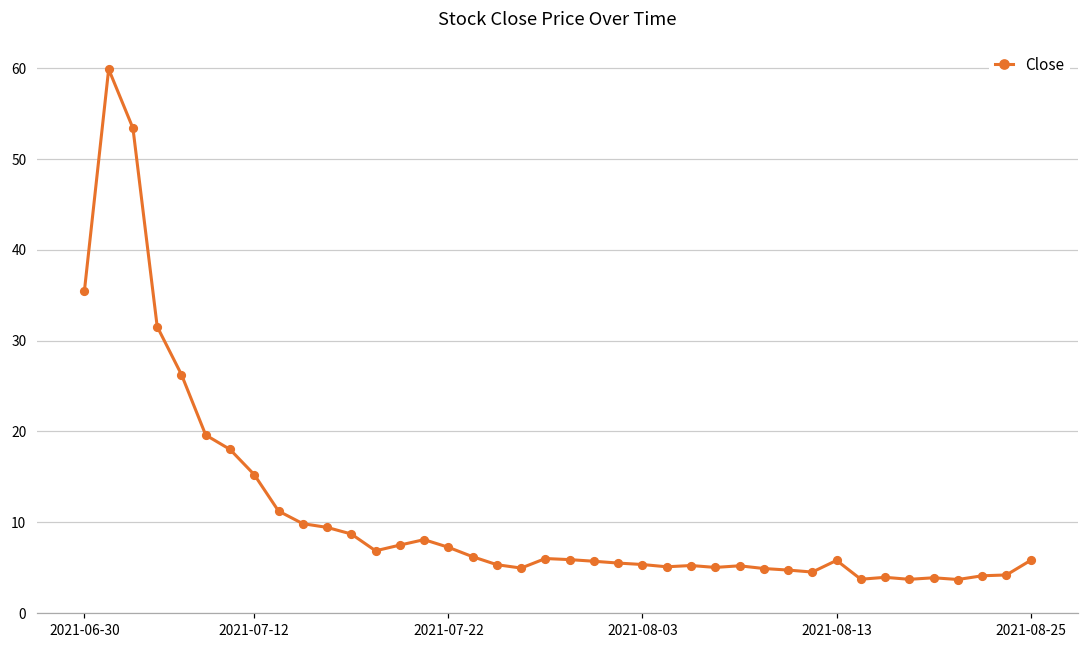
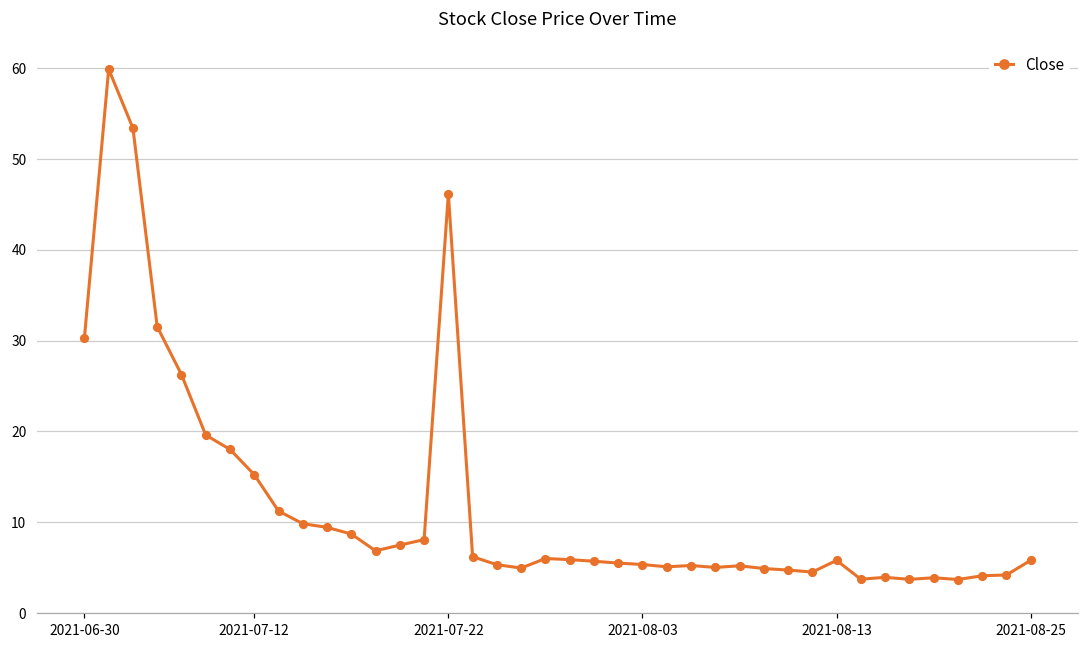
  {
-   "2021-06-30": 35,
+   "2021-06-30": 30,
    "2021-07-12": 15,
-   "2021-07-22": 7,
+   "2021-07-22": 46,
    "2021-08-03": 5,
    "2021-08-13": 6,
    "2021-08-25": 6
  }
